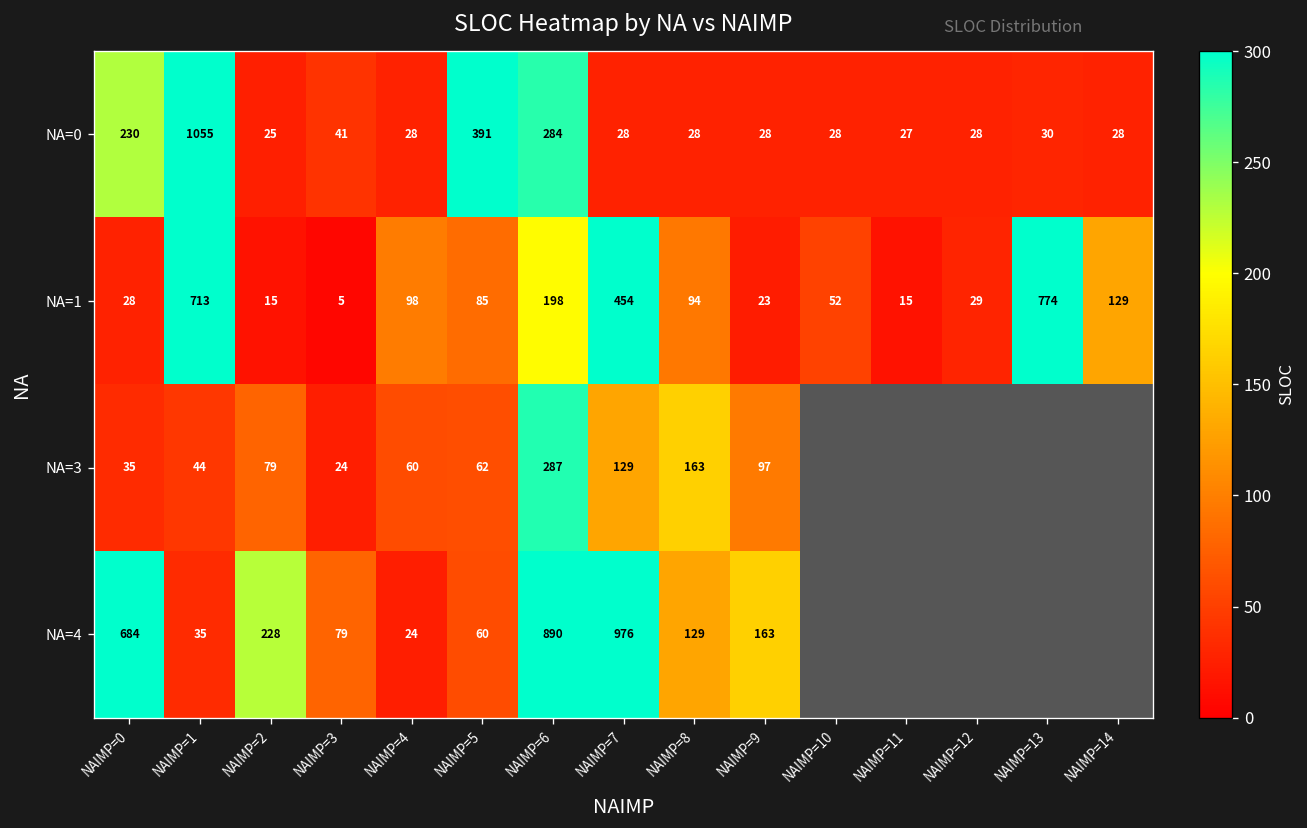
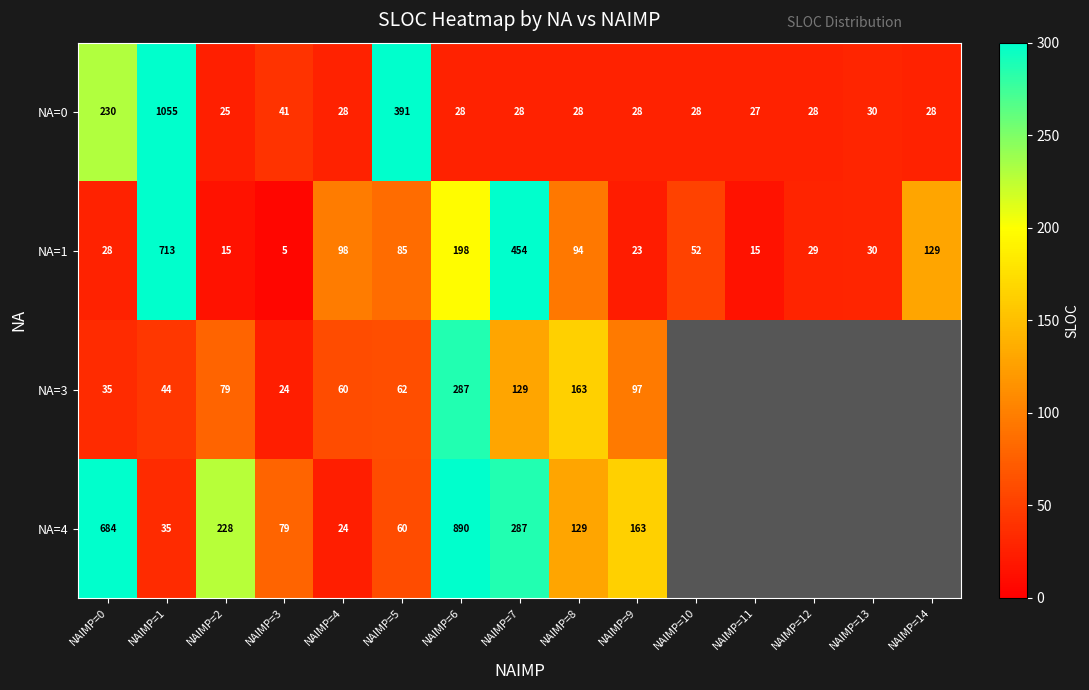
  {
    "NA=0": {
      "NAIMP=0": 230,
      "NAIMP=1": 1055,
      "NAIMP=2": 25,
      "NAIMP=3": 41,
      "NAIMP=4": 28,
      "NAIMP=5": 391,
-     "NAIMP=6": 284,
+     "NAIMP=6": 28,
      "NAIMP=7": 28,
      "NAIMP=8": 28,
      "NAIMP=9": 28,
      "NAIMP=10": 28,
      "NAIMP=11": 27,
      "NAIMP=12": 28,
      "NAIMP=13": 30,
      "NAIMP=14": 28
    },
    "NA=1": {
      "NAIMP=0": 28,
      "NAIMP=1": 713,
      "NAIMP=2": 15,
      "NAIMP=3": 5,
      "NAIMP=4": 98,
      "NAIMP=5": 85,
      "NAIMP=6": 198,
      "NAIMP=7": 454,
      "NAIMP=8": 94,
      "NAIMP=9": 23,
      "NAIMP=10": 52,
      "NAIMP=11": 15,
      "NAIMP=12": 29,
-     "NAIMP=13": 774,
+     "NAIMP=13": 30,
      "NAIMP=14": 129
    },
    "NA=3": {
      "NAIMP=0": 35,
      "NAIMP=1": 44,
      "NAIMP=2": 79,
      "NAIMP=3": 24,
      "NAIMP=4": 60,
      "NAIMP=5": 62,
      "NAIMP=6": 287,
      "NAIMP=7": 129,
      "NAIMP=8": 163,
      "NAIMP=9": 97
    },
    "NA=4": {
      "NAIMP=0": 684,
      "NAIMP=1": 35,
      "NAIMP=2": 228,
      "NAIMP=3": 79,
      "NAIMP=4": 24,
      "NAIMP=5": 60,
      "NAIMP=6": 890,
-     "NAIMP=7": 976,
+     "NAIMP=7": 287,
      "NAIMP=8": 129,
      "NAIMP=9": 163
    }
  }
